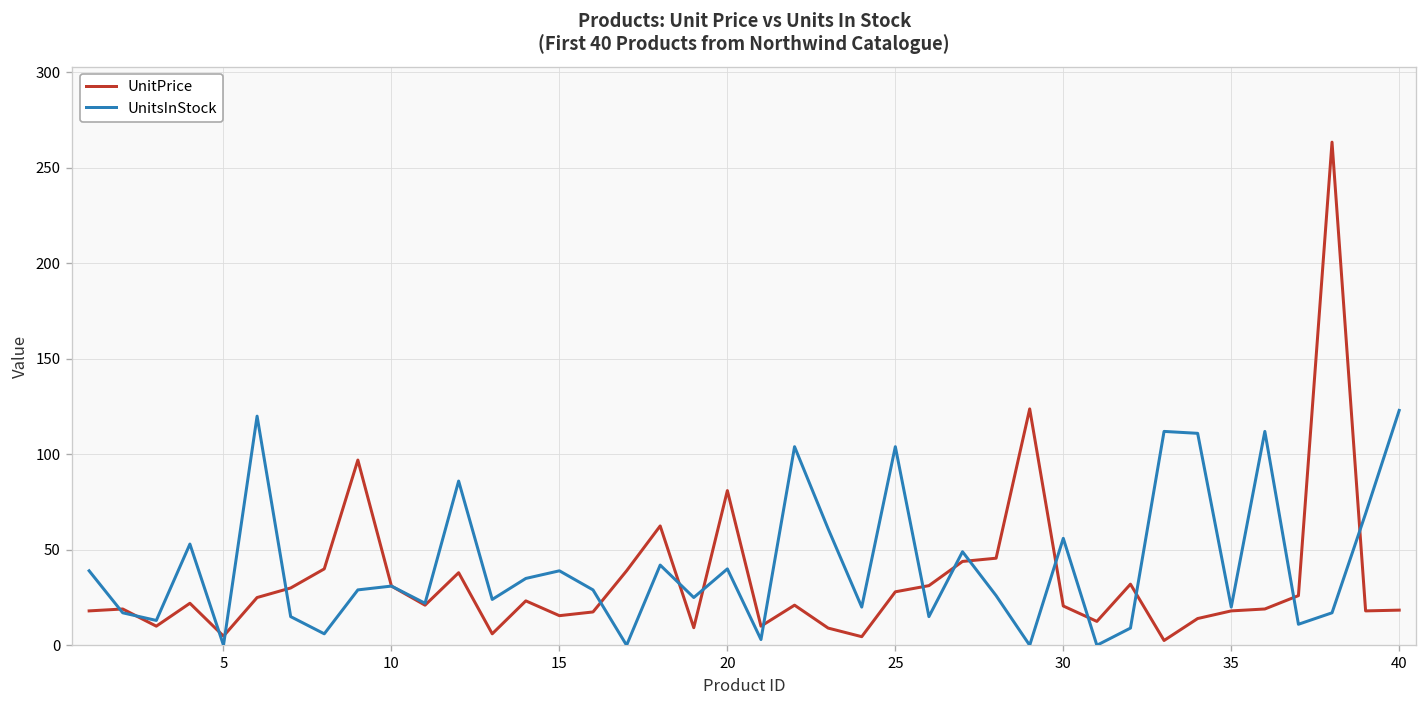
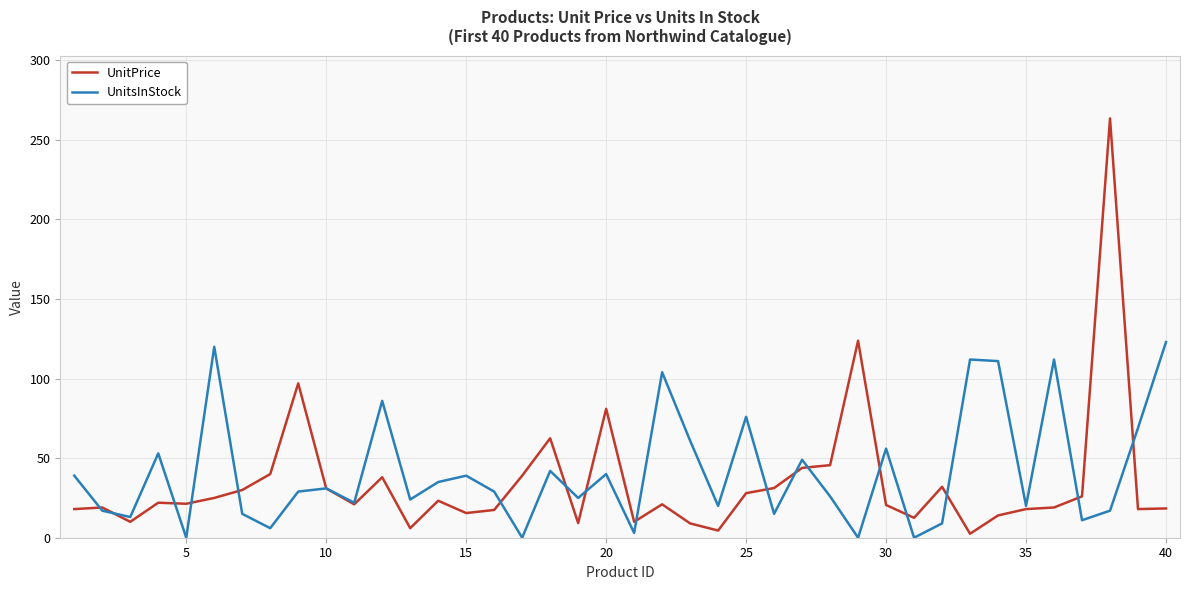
  {
    "UnitPrice": {
-     "5": 5,
+     "5": 21,
      "15": 16,
      "20": 81,
      "25": 28,
      "30": 21,
      "35": 18,
      "40": 18
    },
    "UnitsInStock": {
      "5": 0,
      "15": 39,
      "20": 40,
-     "25": 104,
+     "25": 76,
      "30": 56,
      "35": 20,
      "40": 123
    }
  }
